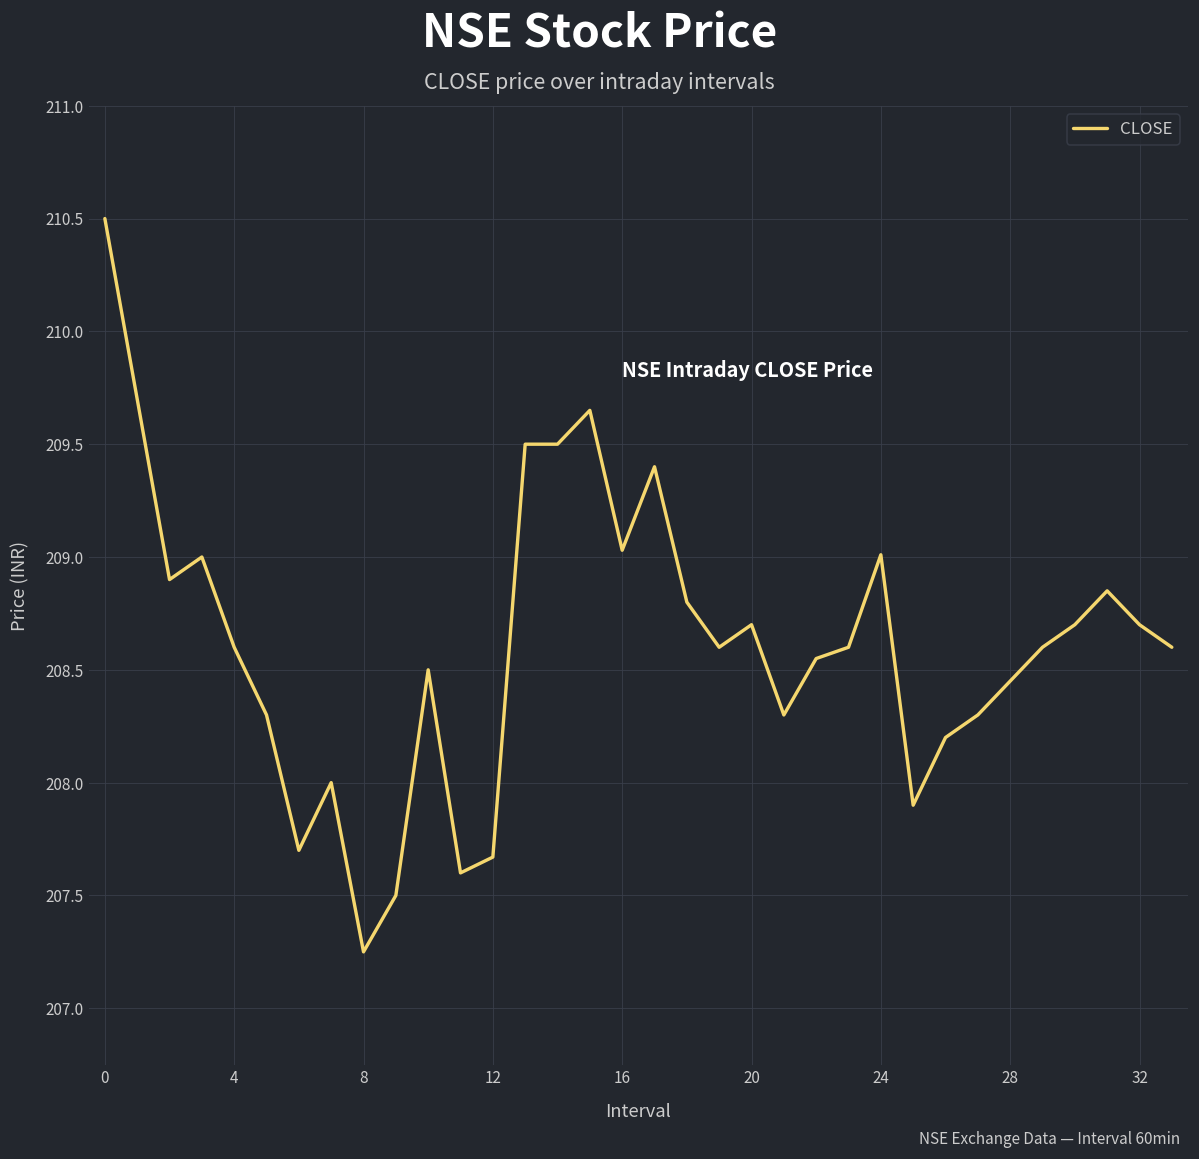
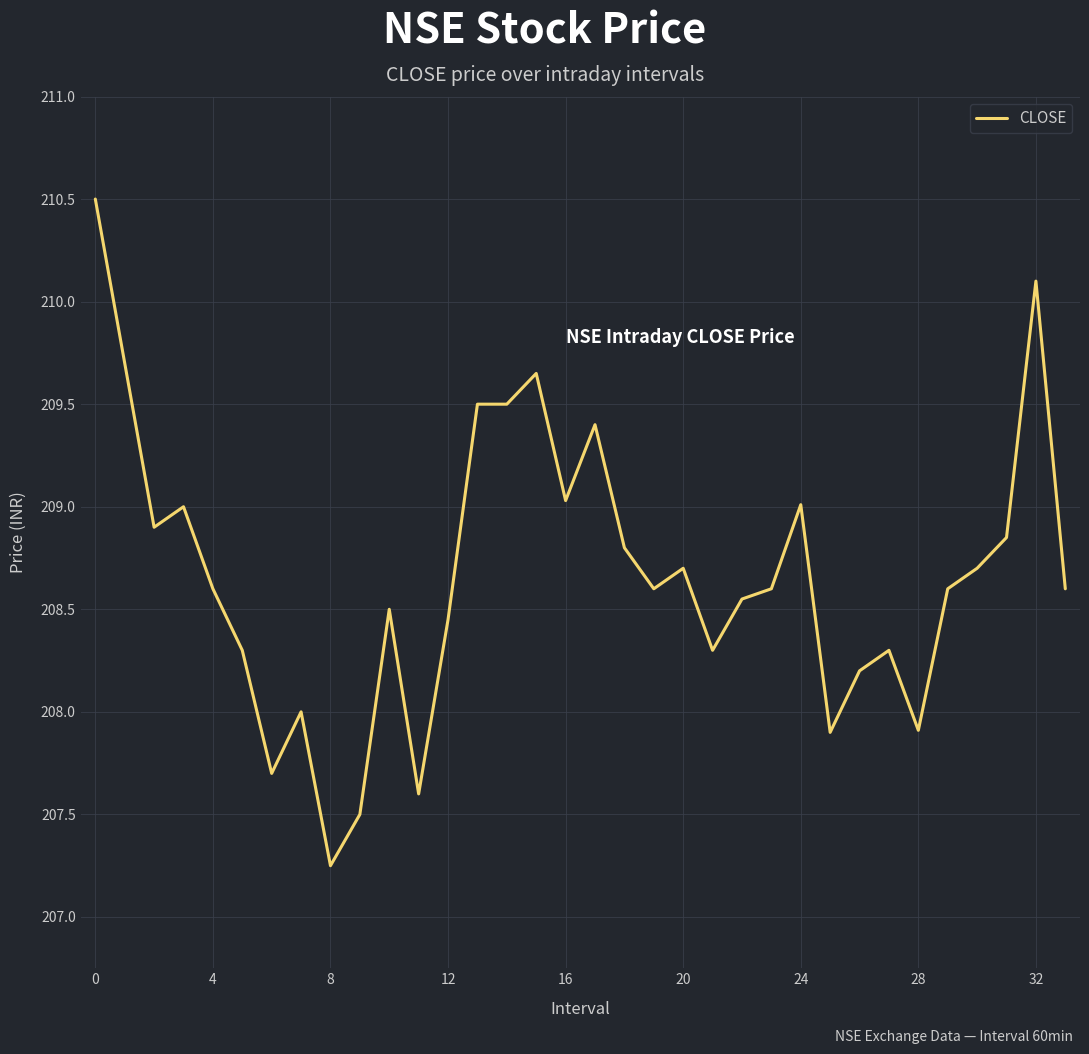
  {
    "0": 210.50,
    "4": 208.60,
    "8": 207.25,
-   "12": 207.67,
+   "12": 208.45,
    "16": 209.03,
    "20": 208.70,
    "24": 209.01,
-   "28": 208.45,
-   "32": 208.7
+   "28": 207.91,
+   "32": 210.1
  }
